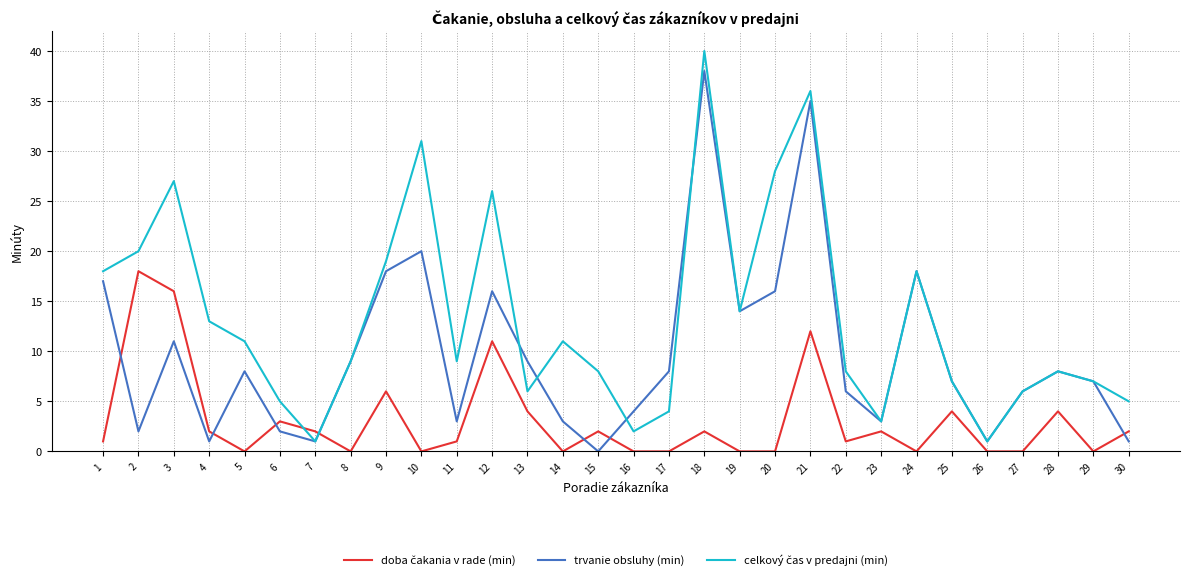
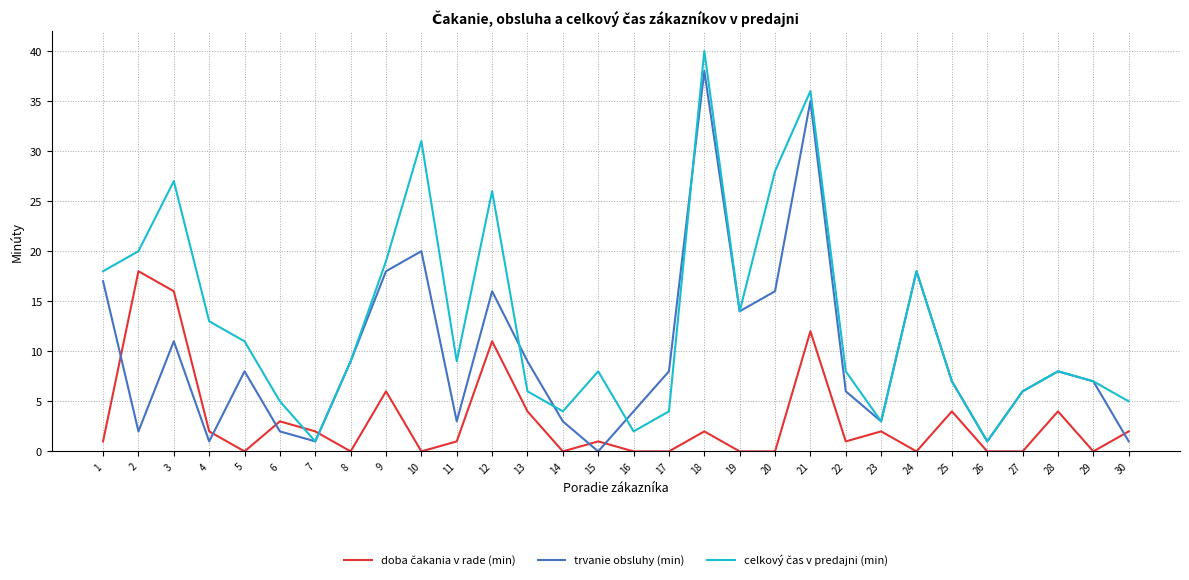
  {
    "doba čakania v rade (min)": {
      "1": 1,
      "2": 18,
      "3": 16,
      "4": 2,
      "5": 0,
      "6": 3,
      "7": 2,
      "8": 0,
      "9": 6,
      "10": 0,
      "11": 1,
      "12": 11,
      "13": 4,
      "14": 0,
-     "15": 2,
+     "15": 1,
      "16": 0,
      "17": 0,
      "18": 2,
      "19": 0,
      "20": 0,
      "21": 12,
      "22": 1,
      "23": 2,
      "24": 0,
      "25": 4,
      "26": 0,
      "27": 0,
      "28": 4,
      "29": 0,
      "30": 2
    },
    "trvanie obsluhy (min)": {
      "1": 17,
      "2": 2,
      "3": 11,
      "4": 1,
      "5": 8,
      "6": 2,
      "9": 18,
      "10": 20,
      "11": 3,
      "12": 16,
      "13": 9,
      "14": 3,
      "15": 0,
      "16": 4,
      "17": 8,
      "18": 38,
      "20": 16,
      "21": 35,
      "22": 6,
      "30": 1
    },
    "celkový čas v predajni (min)": {
      "1": 18,
      "2": 20,
      "3": 27,
      "4": 13,
      "5": 11,
      "6": 5,
      "9": 19,
      "10": 31,
      "11": 9,
      "12": 26,
      "13": 6,
-     "14": 11,
+     "14": 4,
      "15": 8,
      "16": 2,
      "17": 4,
      "18": 40,
      "20": 28,
      "21": 36,
      "22": 8,
      "30": 5
    }
  }
